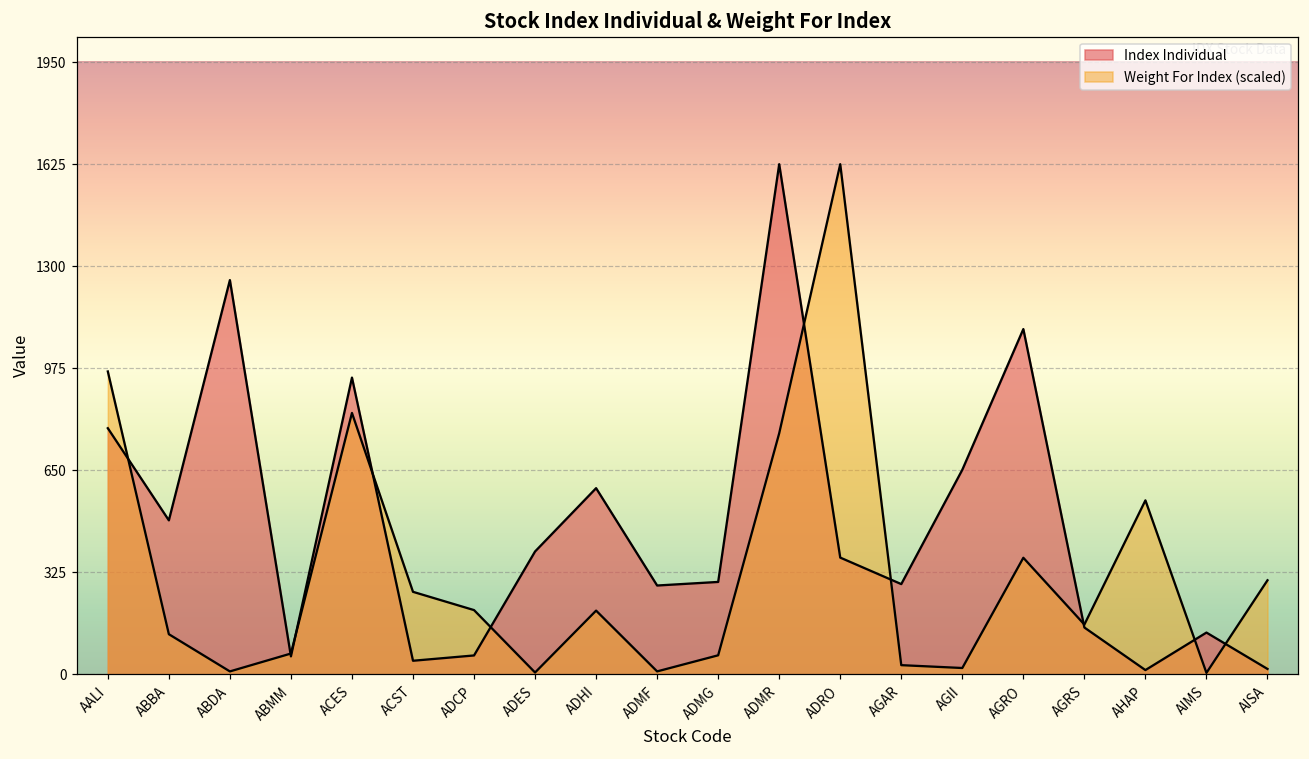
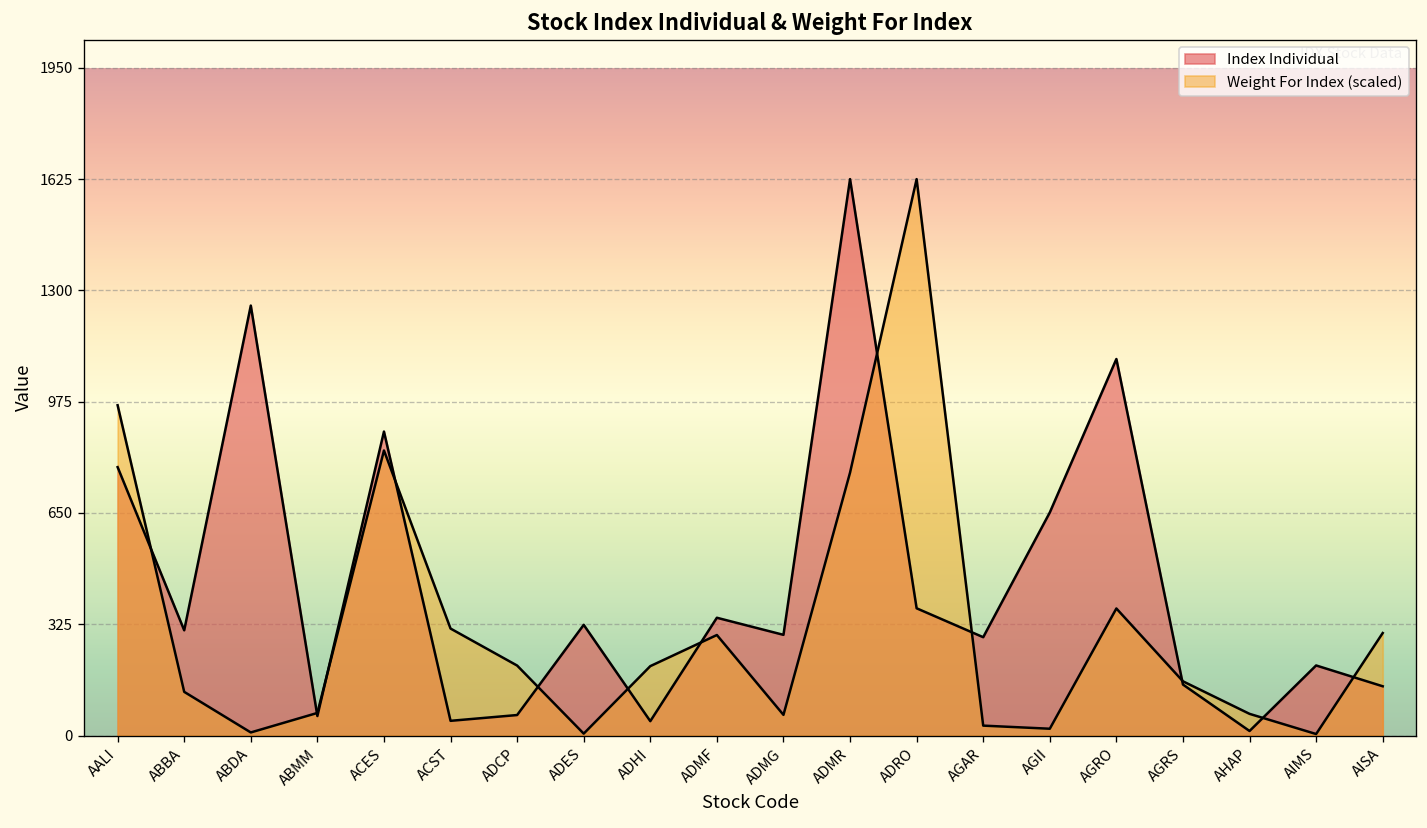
  {
    "Index Individual": {
      "AALI": 780,
-     "ABBA": 490,
+     "ABBA": 310,
      "ABDA": 1260,
      "ABMM": 60,
-     "ACES": 950,
+     "ACES": 890,
      "ACST": 40,
      "ADCP": 60,
-     "ADES": 390,
-     "ADHI": 590,
-     "ADMF": 280,
+     "ADES": 320,
+     "ADHI": 40,
+     "ADMF": 340,
      "ADMG": 290,
      "ADMR": 1630,
      "ADRO": 370,
      "AGAR": 290,
      "AGII": 650,
      "AGRO": 1100,
      "AGRS": 150,
      "AHAP": 10,
-     "AIMS": 130,
-     "AISA": 20
+     "AIMS": 200,
+     "AISA": 140
    },
    "Weight For Index (scaled)": {
      "AALI": 960,
      "ABBA": 130,
      "ABDA": 10,
      "ABMM": 70,
      "ACES": 830,
-     "ACST": 260,
+     "ACST": 310,
      "ADCP": 200,
      "ADES": 10,
      "ADHI": 200,
-     "ADMF": 10,
+     "ADMF": 290,
      "ADMG": 60,
      "ADMR": 770,
      "ADRO": 1630,
      "AGAR": 30,
      "AGII": 20,
      "AGRO": 370,
      "AGRS": 160,
-     "AHAP": 550,
+     "AHAP": 60,
      "AIMS": 0,
      "AISA": 300
    }
  }
